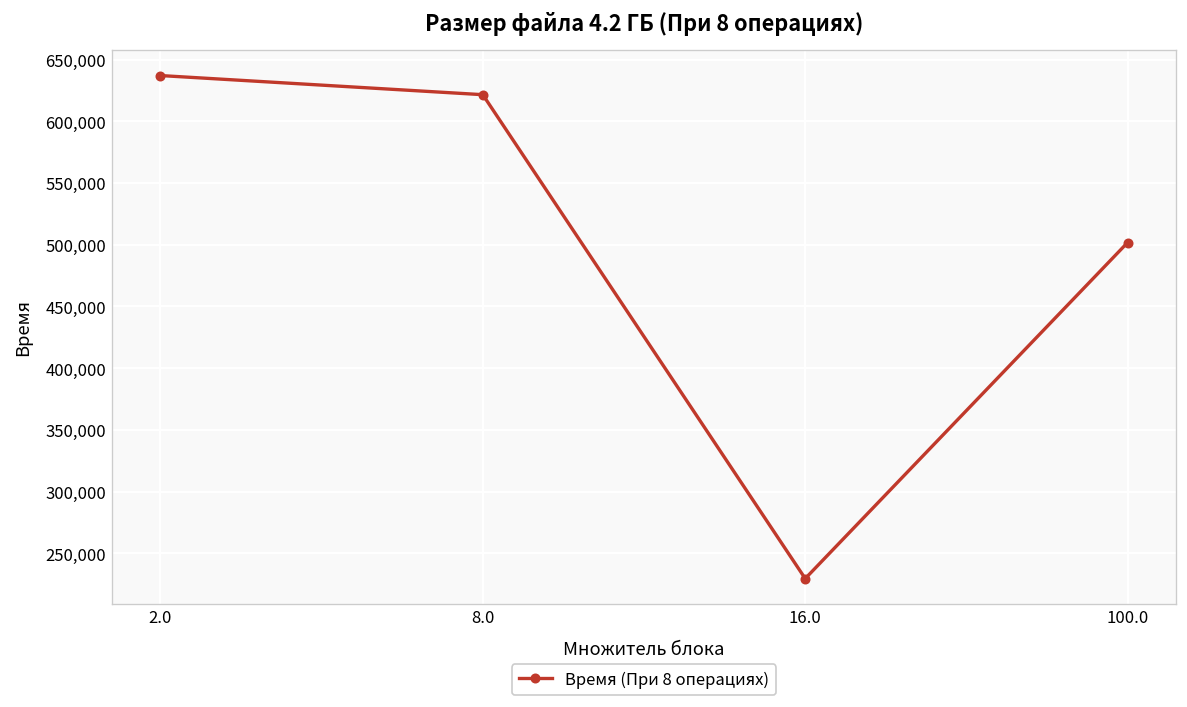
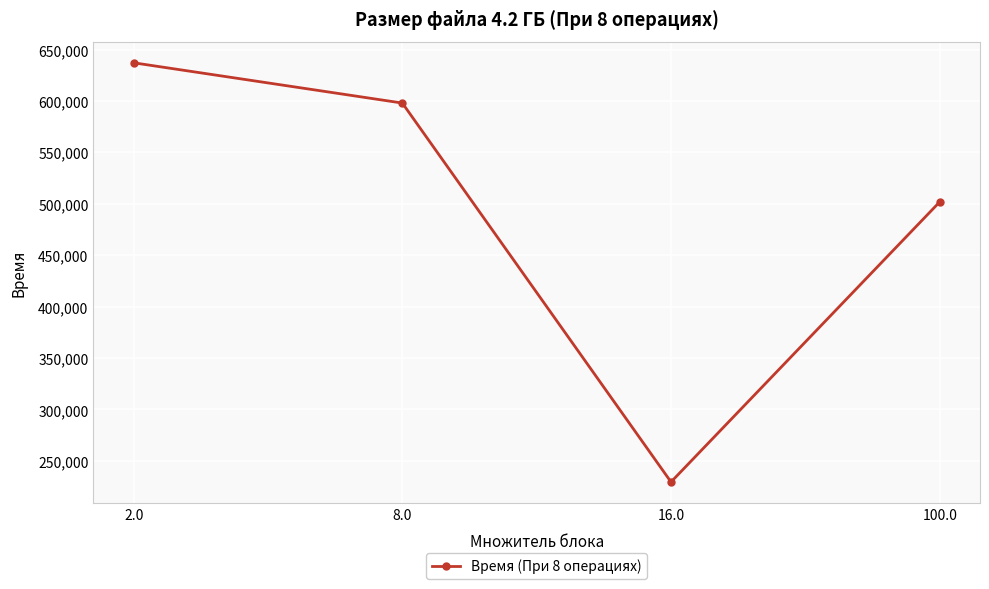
  {
    "2.0": "637,000",
-   "8.0": "622,000",
+   "8.0": "598,000",
    "16.0": "230,000",
    "100.0": "502,000"
  }
